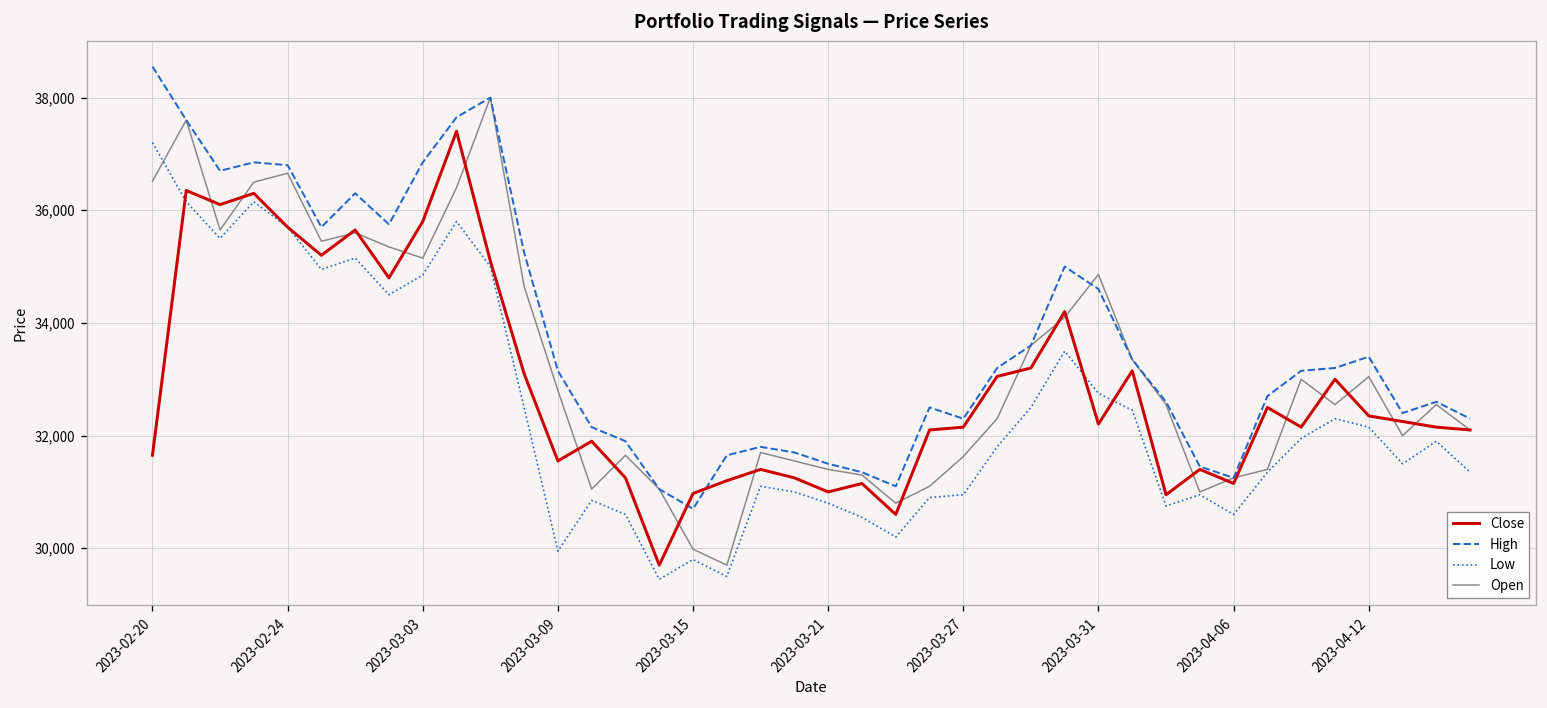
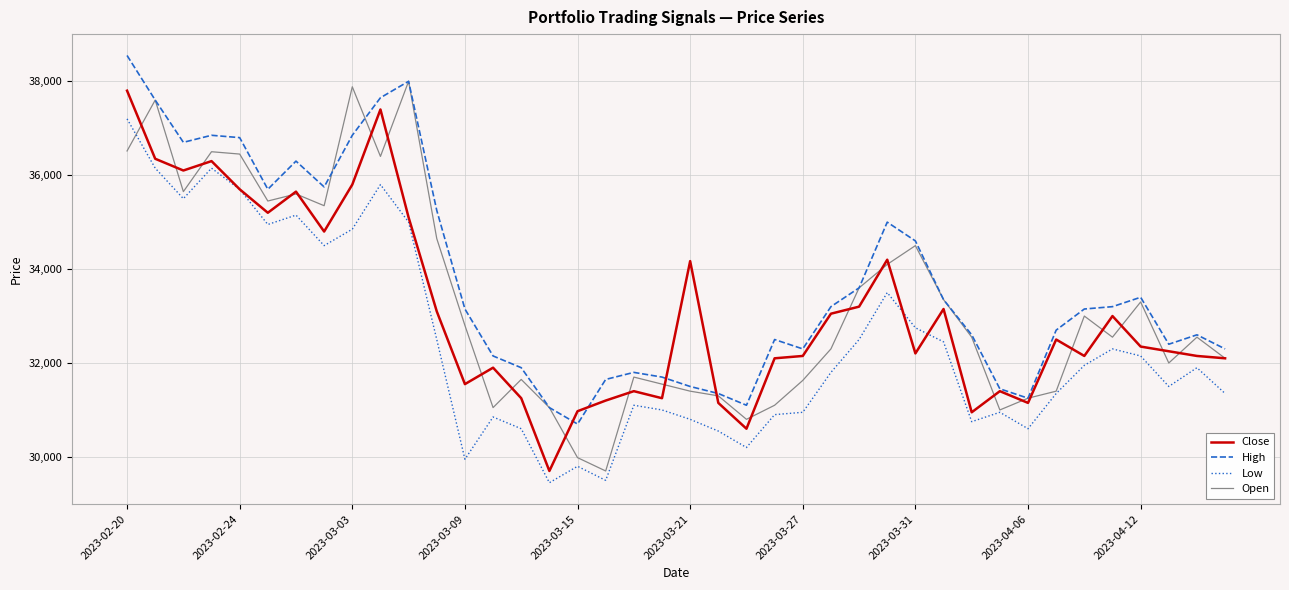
  {
    "Close": {
-     "2023-02-20": "31,700",
+     "2023-02-20": "37,800",
      "2023-03-03": "35,800",
      "2023-03-09": "31,600",
      "2023-03-15": "31,000",
-     "2023-03-21": "31,000",
+     "2023-03-21": "34,200",
      "2023-03-27": "32,200",
      "2023-03-31": "32,200",
      "2023-04-06": "31,200",
      "2023-04-12": "32,400"
    },
    "Open": {
      "2023-02-20": "36,500",
-     "2023-02-24": "36,700",
-     "2023-03-03": "35,200",
+     "2023-02-24": "36,500",
+     "2023-03-03": "37,900",
      "2023-03-09": "32,800",
      "2023-03-15": "30,000",
      "2023-03-21": "31,400",
      "2023-03-27": "31,600",
-     "2023-03-31": "34,900",
-     "2023-04-12": "33,000"
+     "2023-03-31": "34,500",
+     "2023-04-12": "33,300"
    }
  }
